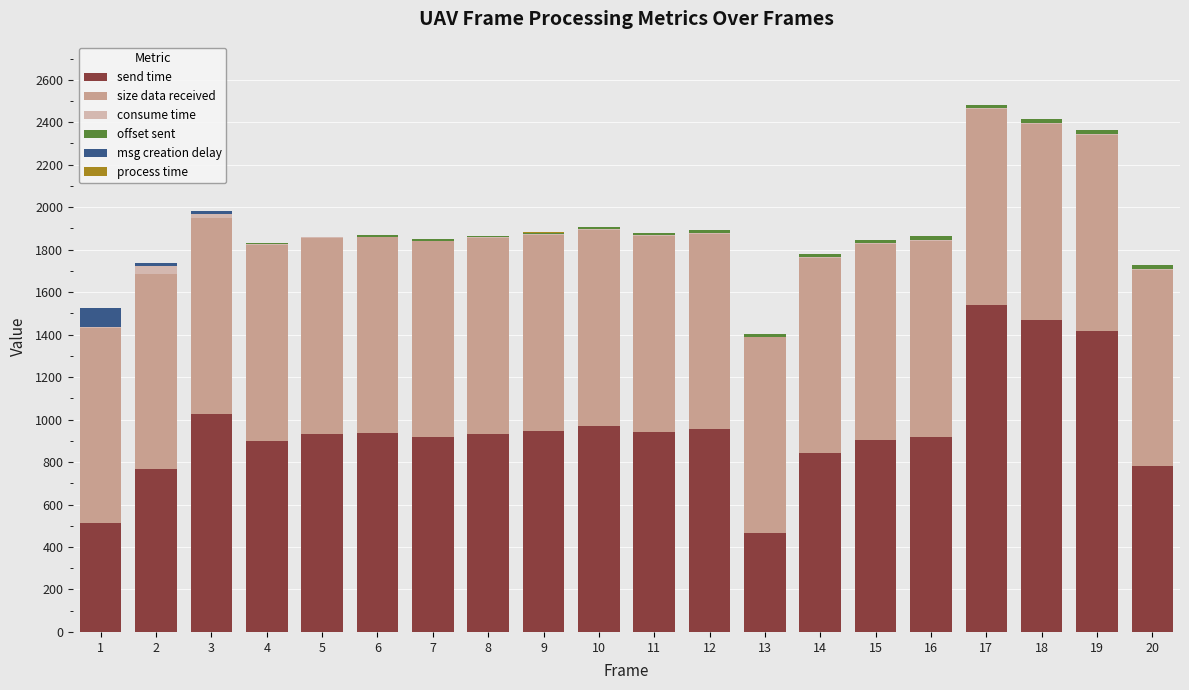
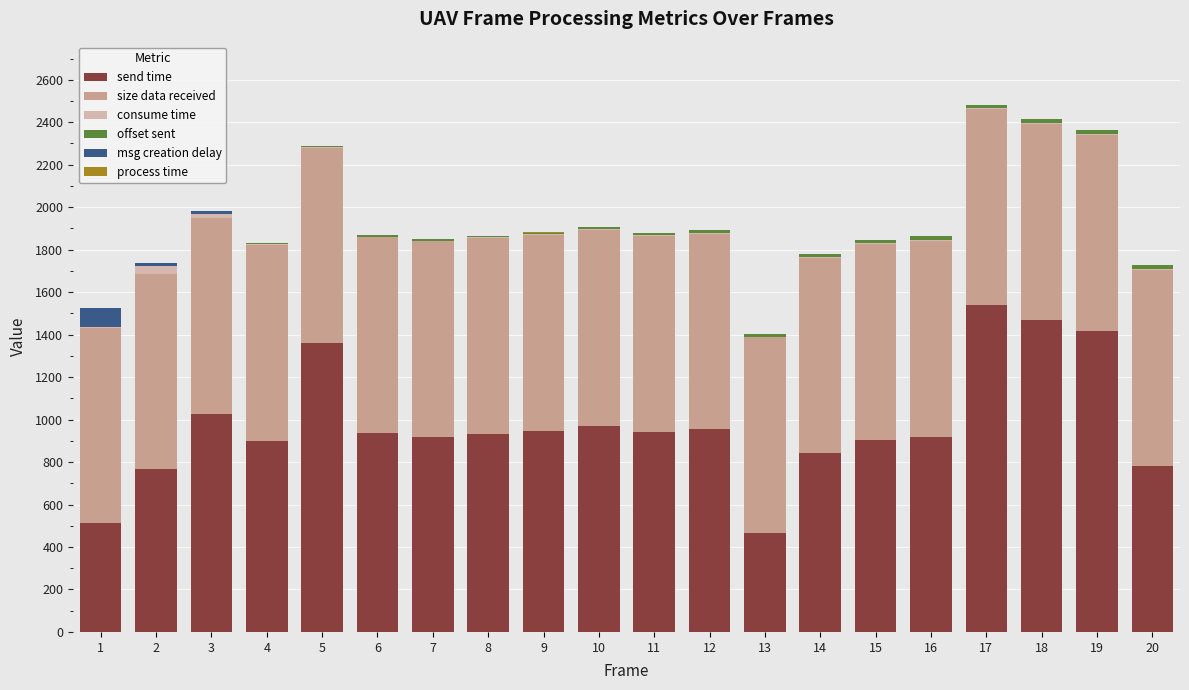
  {
    "send time": {
      "1": 510,
      "2": 770,
      "3": 1030,
      "4": 900,
-     "5": 930,
+     "5": 1360,
      "6": 940,
      "7": 920,
      "8": 930,
      "9": 950,
      "10": 970,
      "11": 940,
      "12": 950,
      "13": 470,
      "14": 840,
      "15": 900,
      "16": 920,
      "17": 1540,
      "18": 1470,
      "19": 1420,
      "20": 780
    },
    "offset sent": {
      "1": 0,
      "13": 10,
      "14": 10,
      "15": 10,
      "16": 20,
      "17": 20,
      "18": 20,
      "19": 20,
      "20": 20
    },
    "msg creation delay": {
      "1": 90,
      "2": 20,
      "4": 0,
      "5": 0,
      "6": 0,
      "7": 0,
      "8": 0,
      "9": 0,
      "10": 0,
      "11": 0,
      "12": 0,
      "13": 0,
      "14": 0,
      "15": 0,
      "17": 0,
      "18": 0,
      "19": 0,
      "20": 0
    },
    "process time": {
      "1": 0,
      "2": 0,
      "3": 0,
      "4": 0,
      "5": 0,
      "6": 0,
      "7": 0,
      "8": 0,
      "10": 0,
      "11": 0,
      "12": 0,
      "13": 0,
      "14": 0,
      "15": 0,
      "16": 0,
      "17": 0,
      "18": 0,
      "19": 0,
      "20": 0
    }
  }
